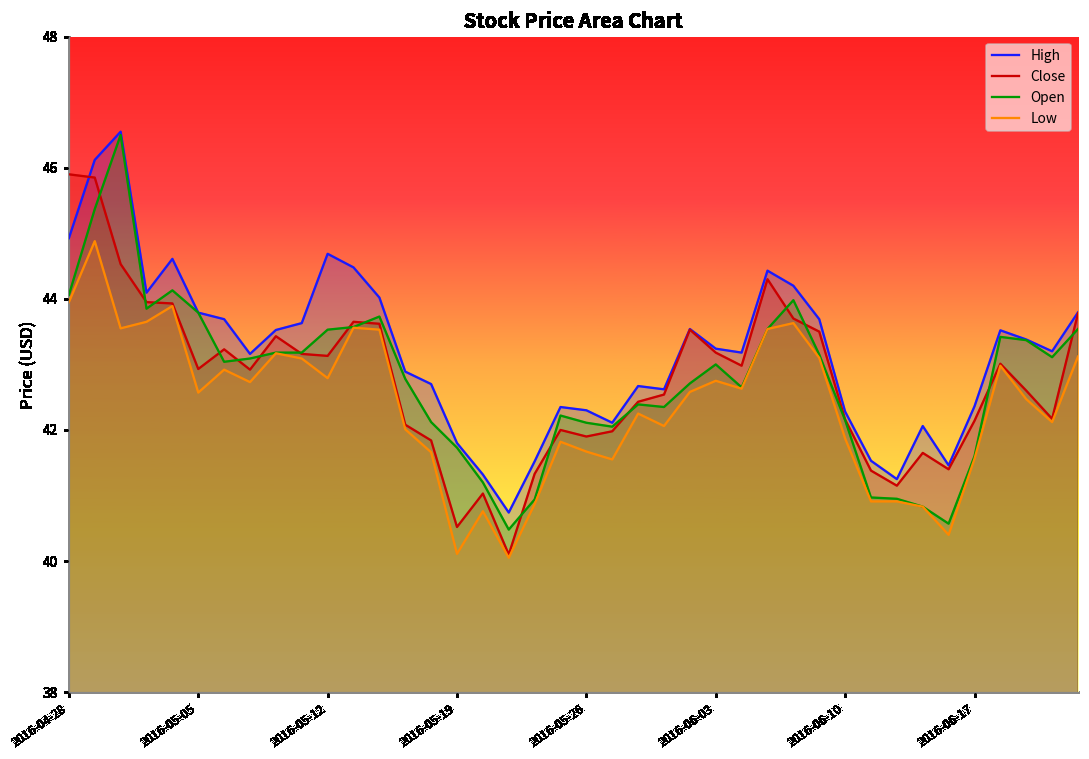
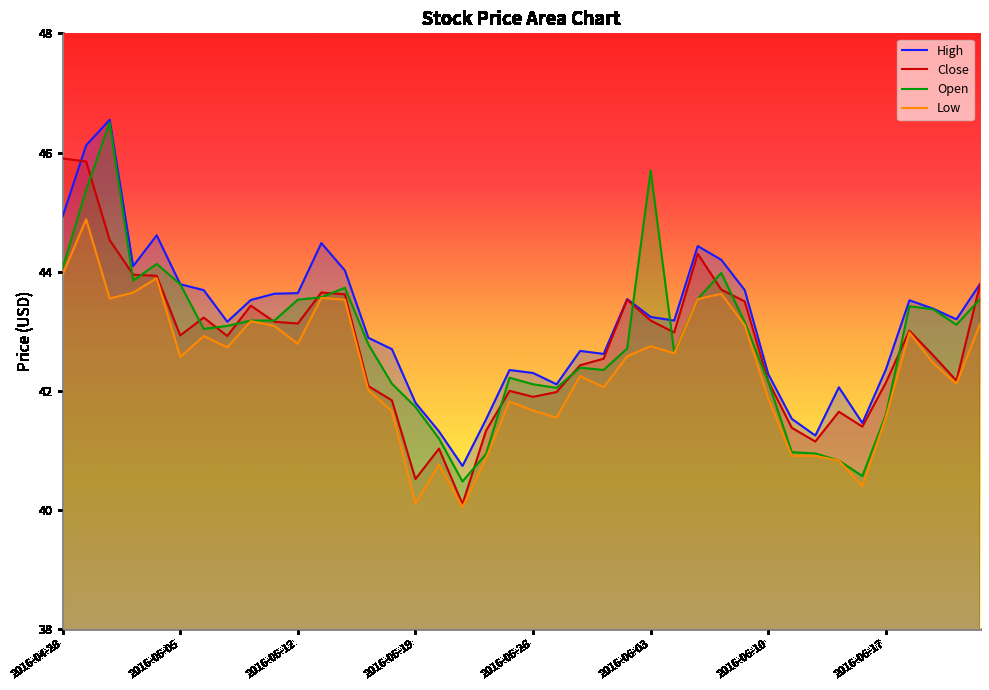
  {
    "High": {
      "2016-04-28": 44.9,
-     "2016-05-12": 44.7,
+     "2016-05-12": 43.6,
      "2016-05-19": 41.8,
      "2016-05-26": 42.3,
      "2016-06-03": 43.2,
      "2016-06-10": 42.3,
      "2016-06-17": 42.4
    },
    "Close": {
      "2016-04-28": 45.9,
      "2016-05-05": 42.9,
      "2016-05-12": 43.1,
      "2016-05-19": 40.5,
      "2016-05-26": 41.9,
      "2016-06-03": 43.2,
      "2016-06-17": 42.1
    },
    "Open": {
      "2016-04-28": 44.1,
      "2016-05-12": 43.5,
      "2016-05-19": 41.7,
      "2016-05-26": 42.1,
-     "2016-06-03": 43.0
+     "2016-06-03": 45.7
    },
    "Low": {
      "2016-04-28": 44.0,
      "2016-05-05": 42.6,
      "2016-05-12": 42.8,
      "2016-05-19": 40.1,
      "2016-05-26": 41.7,
      "2016-06-03": 42.8,
      "2016-06-10": 41.9
    }
  }
